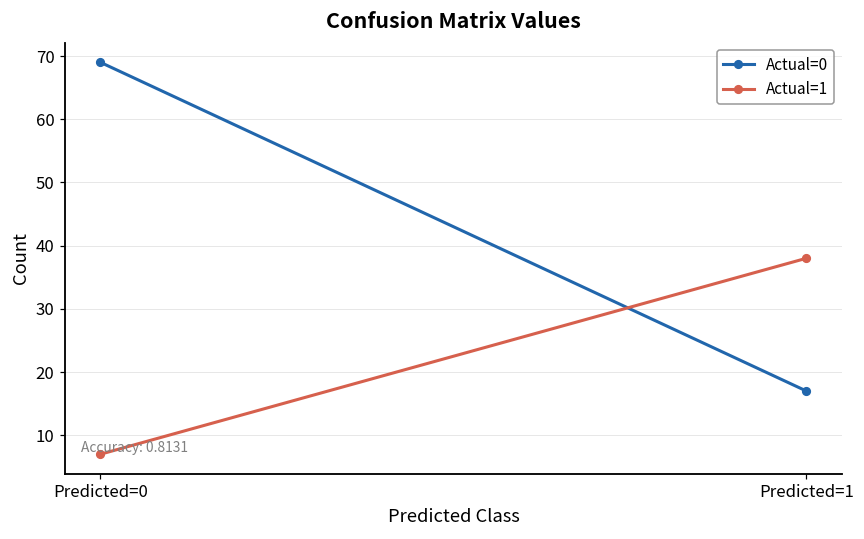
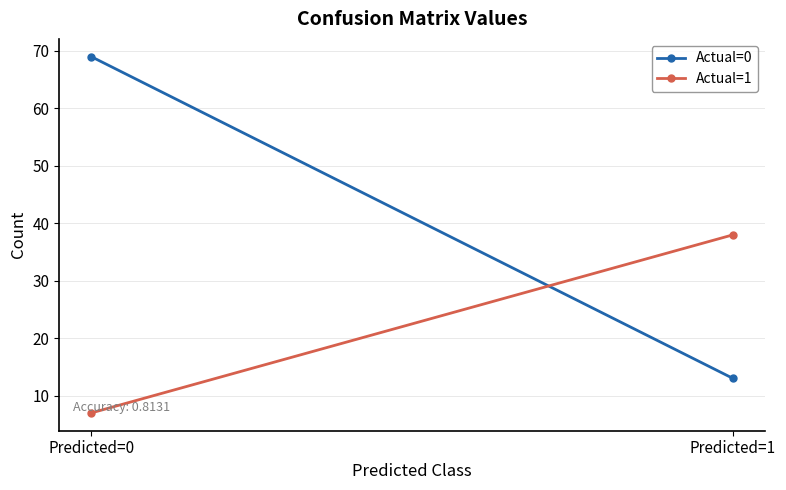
  {
    "Actual=0": {
      "Predicted=0": 69,
-     "Predicted=1": 17
+     "Predicted=1": 13
    },
    "Actual=1": {
      "Predicted=1": 38
    }
  }
